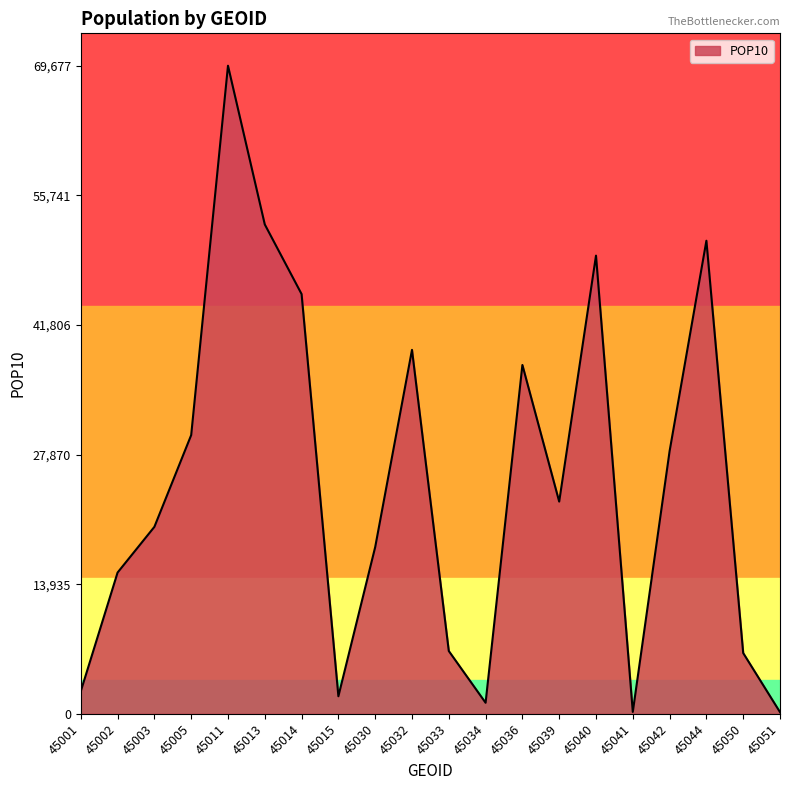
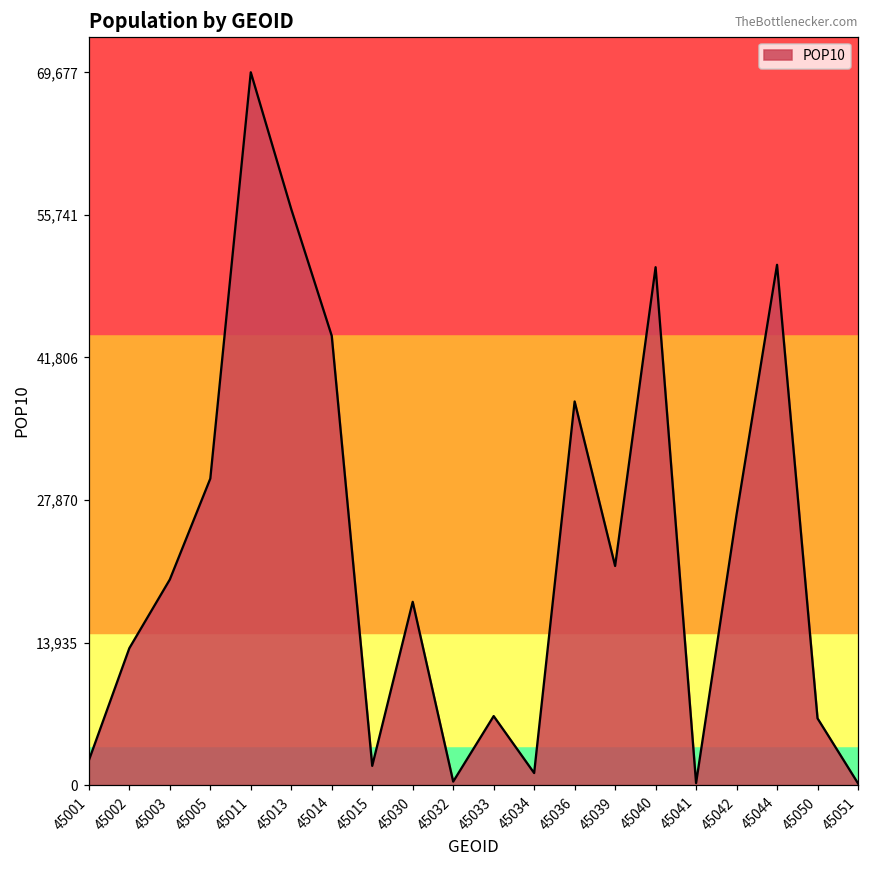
  {
    "45001": "2,000",
-   "45002": "15,000",
+   "45002": "13,000",
    "45003": "20,000",
    "45005": "30,000",
    "45011": "70,000",
-   "45013": "53,000",
-   "45014": "45,000",
+   "45013": "56,000",
+   "45014": "44,000",
    "45015": "2,000",
    "45030": "18,000",
-   "45032": "39,000",
+   "45032": "0",
    "45033": "7,000",
    "45034": "1,000",
    "45036": "38,000",
-   "45039": "23,000",
-   "45040": "49,000",
+   "45039": "21,000",
+   "45040": "51,000",
    "45041": "0",
-   "45042": "28,000",
+   "45042": "26,000",
    "45044": "51,000",
    "45050": "7,000",
    "45051": "0"
  }
